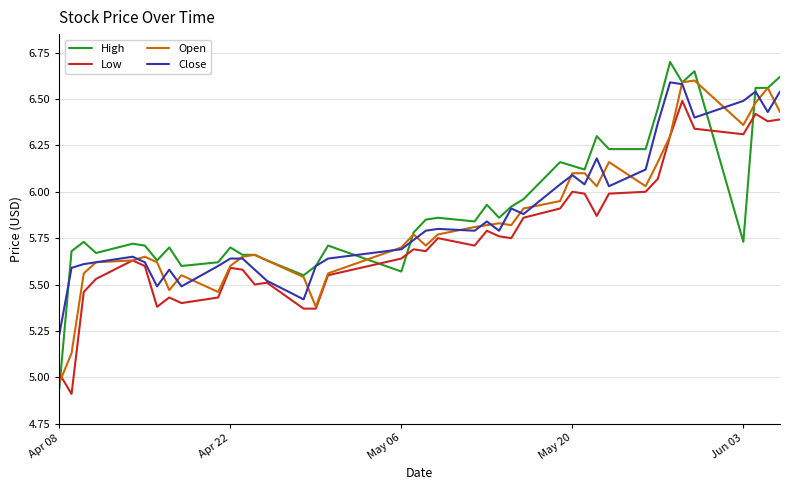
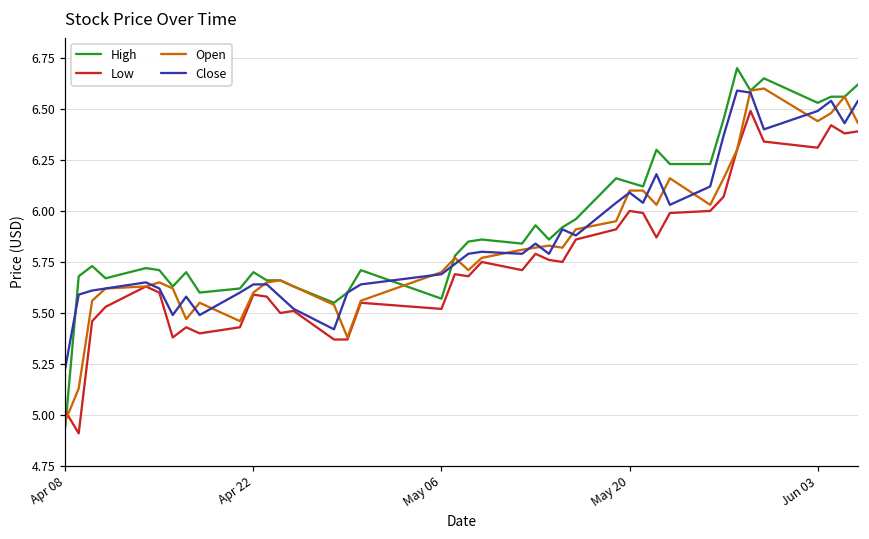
  {
    "High": {
      "Apr 08": 4.94,
      "Apr 22": 5.70,
      "May 06": 5.57,
      "May 20": 6.14,
-     "Jun 03": 5.73
+     "Jun 03": 6.53
    },
    "Low": {
      "Apr 08": 5.02,
-     "May 06": 5.64,
+     "May 06": 5.52,
      "May 20": 6.00,
      "Jun 03": 6.31
    },
    "Open": {
      "Apr 08": 4.97,
-     "Jun 03": 6.36
+     "Jun 03": 6.44
    },
    "Close": {
      "Apr 08": 5.23,
      "Apr 22": 5.64,
      "Jun 03": 6.49
    }
  }
